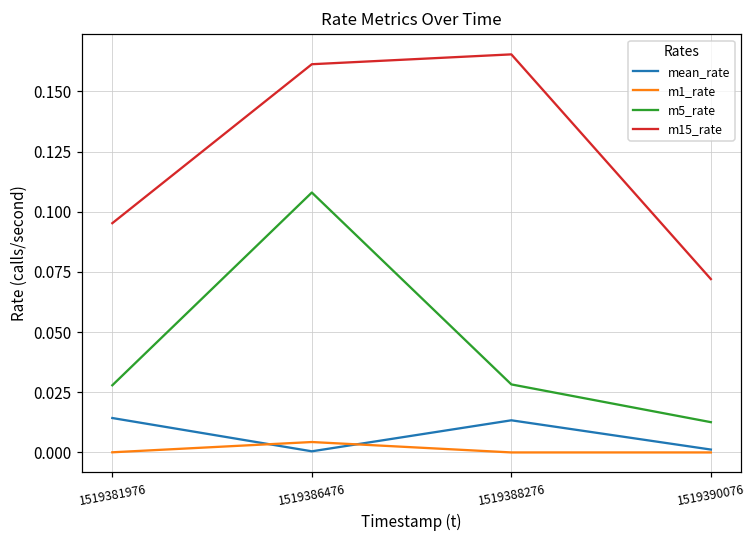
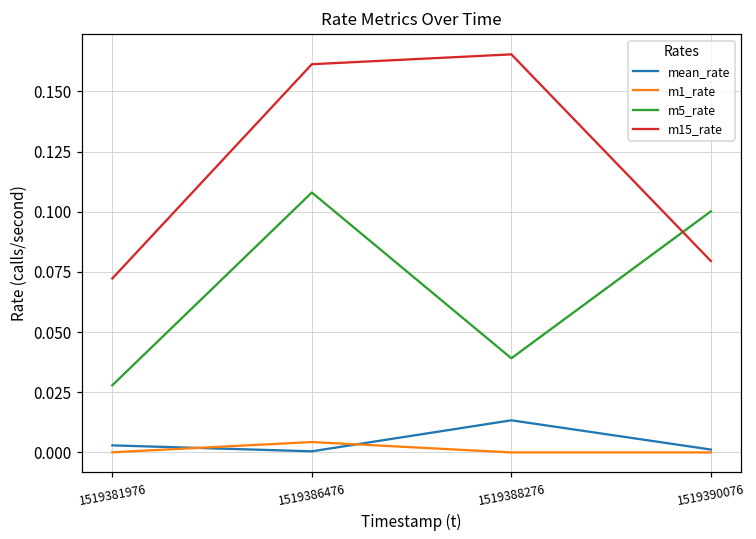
  {
    "mean_rate": {
-     "1519381976": 0.014,
+     "1519381976": 0.003,
      "1519386476": 0.000,
      "1519388276": 0.013,
      "1519390076": 0.001
    },
    "m1_rate": {
      "1519381976": 0.000,
      "1519386476": 0.004,
      "1519388276": 0.000,
      "1519390076": 0.000
    },
    "m5_rate": {
      "1519381976": 0.028,
      "1519386476": 0.108,
-     "1519388276": 0.028,
-     "1519390076": 0.013
+     "1519388276": 0.039,
+     "1519390076": 0.100
    },
    "m15_rate": {
-     "1519381976": 0.095,
+     "1519381976": 0.072,
      "1519386476": 0.161,
      "1519388276": 0.165,
-     "1519390076": 0.072
+     "1519390076": 0.080
    }
  }
